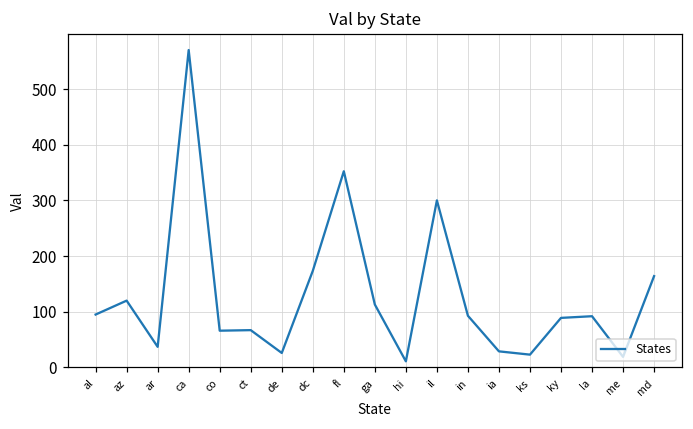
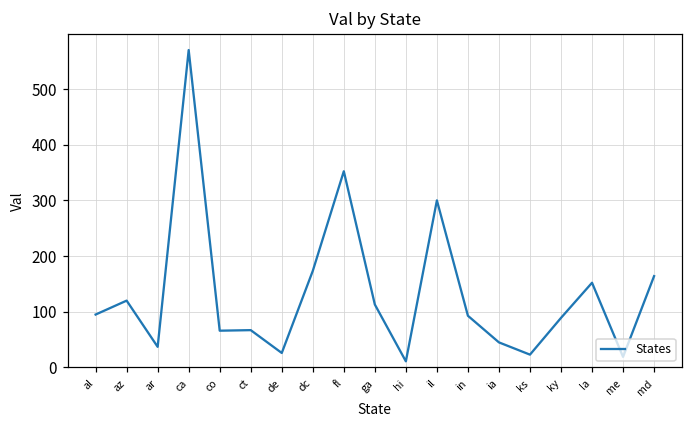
  {
    "al": 100,
    "az": 120,
    "ar": 40,
    "ca": 570,
    "co": 70,
    "ct": 70,
    "de": 30,
    "dc": 170,
    "fl": 350,
    "ga": 110,
    "hi": 10,
    "il": 300,
    "in": 90,
-   "ia": 30,
+   "ia": 50,
    "ks": 20,
    "ky": 90,
-   "la": 90,
+   "la": 150,
    "md": 160
  }
